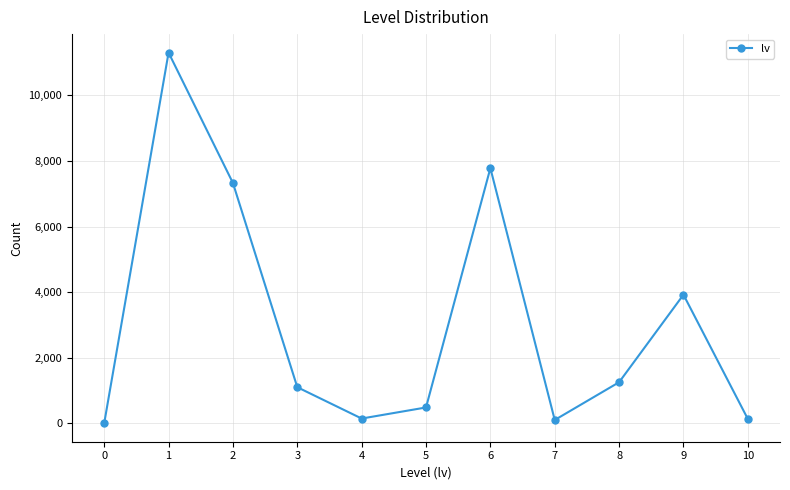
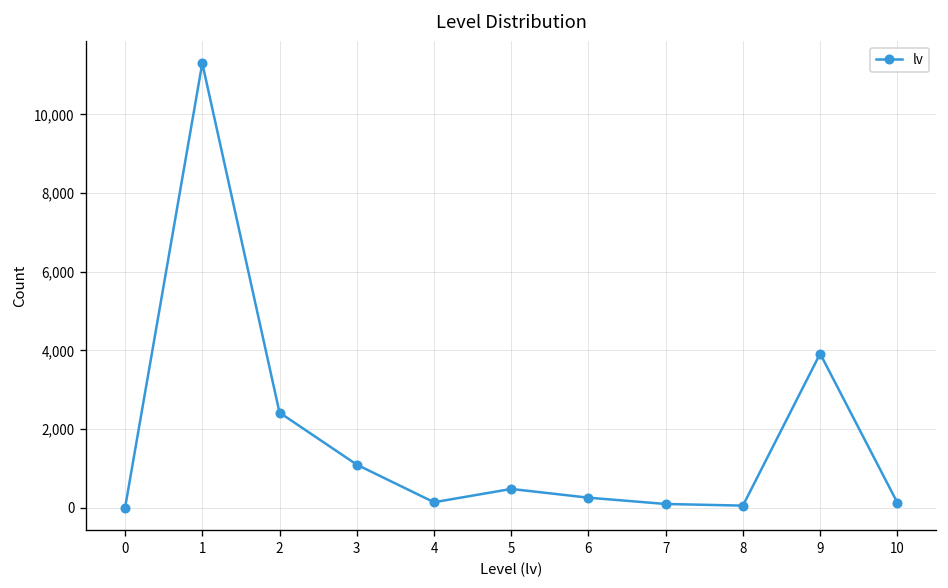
  {
    "0": "0",
    "1": "11,300",
-   "2": "7,300",
+   "2": "2,400",
    "3": "1,100",
    "4": "100",
    "5": "500",
-   "6": "7,800",
+   "6": "300",
    "7": "100",
-   "8": "1,300",
+   "8": "100",
    "9": "3,900",
    "10": "100"
  }
